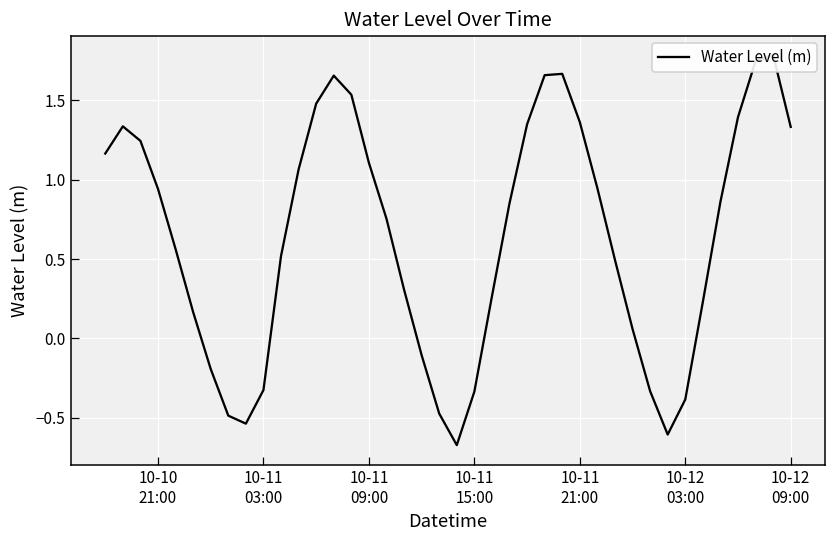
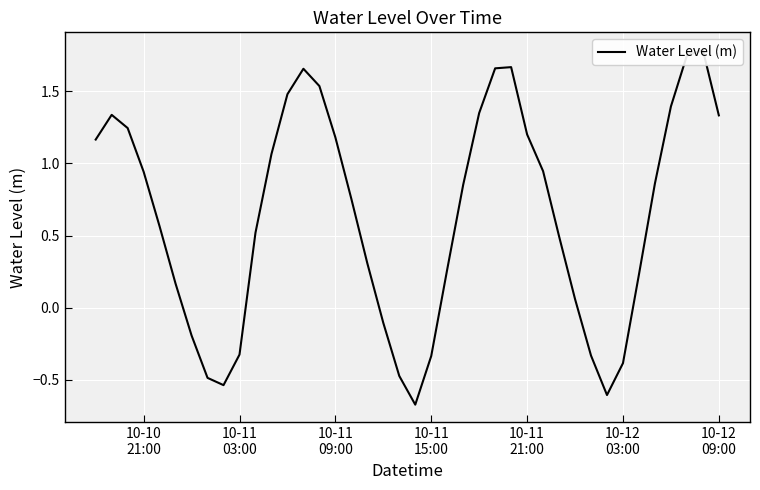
  {
    "10-10 21:00": 0.94,
    "10-11 03:00": -0.33,
-   "10-11 09:00": 1.11,
+   "10-11 09:00": 1.18,
    "10-11 15:00": -0.34,
-   "10-11 21:00": 1.36,
+   "10-11 21:00": 1.20,
    "10-12 03:00": -0.38,
    "10-12 09:00": 1.33
  }
